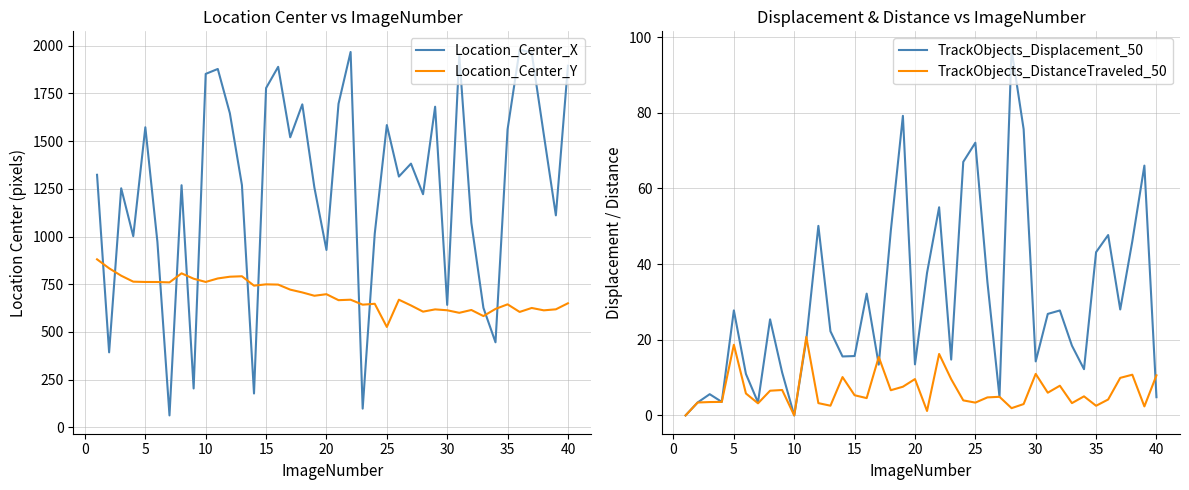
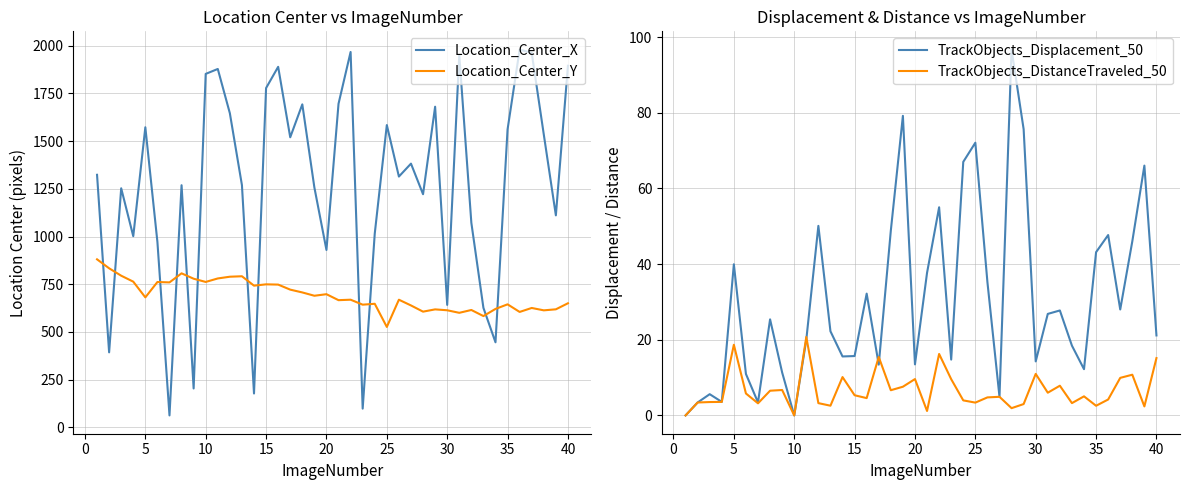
  {
    "Location Center vs ImageNumber": {
      "Location_Center_X": {
        "5": 1570,
        "10": 1850,
        "15": 1780,
        "20": 930,
        "25": 1580,
        "30": 640,
        "35": 1560
      },
      "Location_Center_Y": {
-       "5": 760,
+       "5": 680,
        "10": 760,
        "15": 750,
        "20": 700,
        "25": 530,
        "30": 610,
        "35": 640,
        "40": 650
      }
    },
    "Displacement & Distance vs ImageNumber": {
      "TrackObjects_Displacement_50": {
-       "5": 28,
+       "5": 40,
        "15": 16,
        "20": 13,
        "25": 72,
        "30": 14,
        "35": 43,
-       "40": 5
+       "40": 21
      },
      "TrackObjects_DistanceTraveled_50": {
        "5": 19,
        "15": 5,
        "20": 10,
        "25": 3,
        "30": 11,
        "35": 3,
-       "40": 11
+       "40": 15
      }
    }
  }
